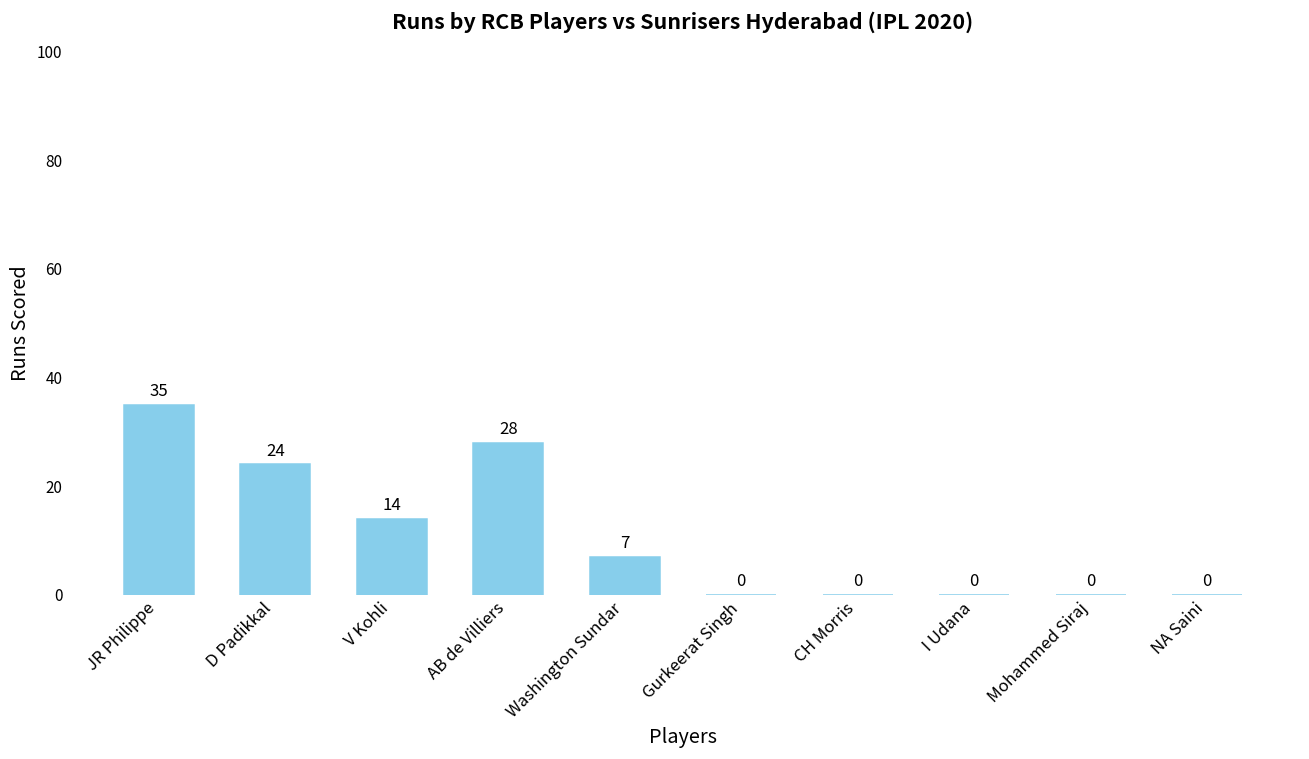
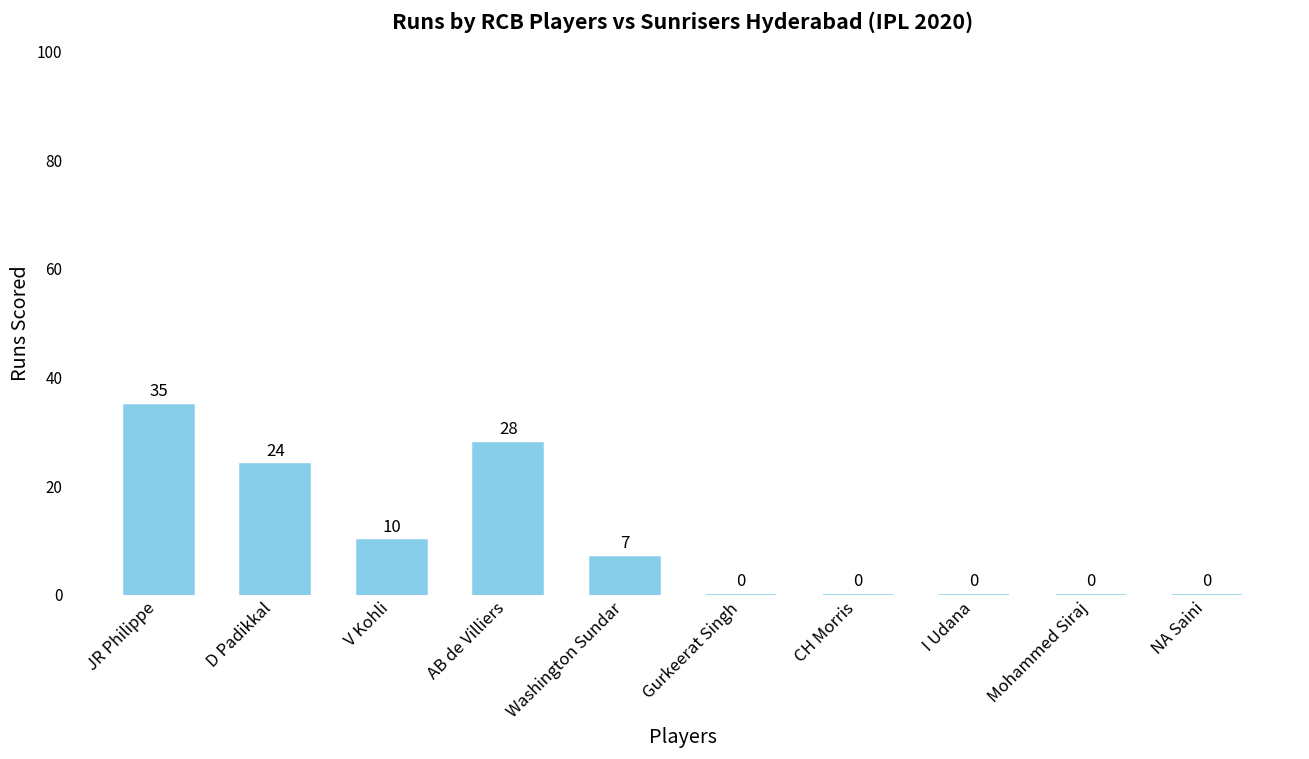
  {
    "JR Philippe": 35,
    "D Padikkal": 24,
-   "V Kohli": 14,
+   "V Kohli": 10,
    "AB de Villiers": 28,
    "Washington Sundar": 7,
    "Gurkeerat Singh": 0,
    "CH Morris": 0,
    "I Udana": 0,
    "Mohammed Siraj": 0,
    "NA Saini": 0
  }
